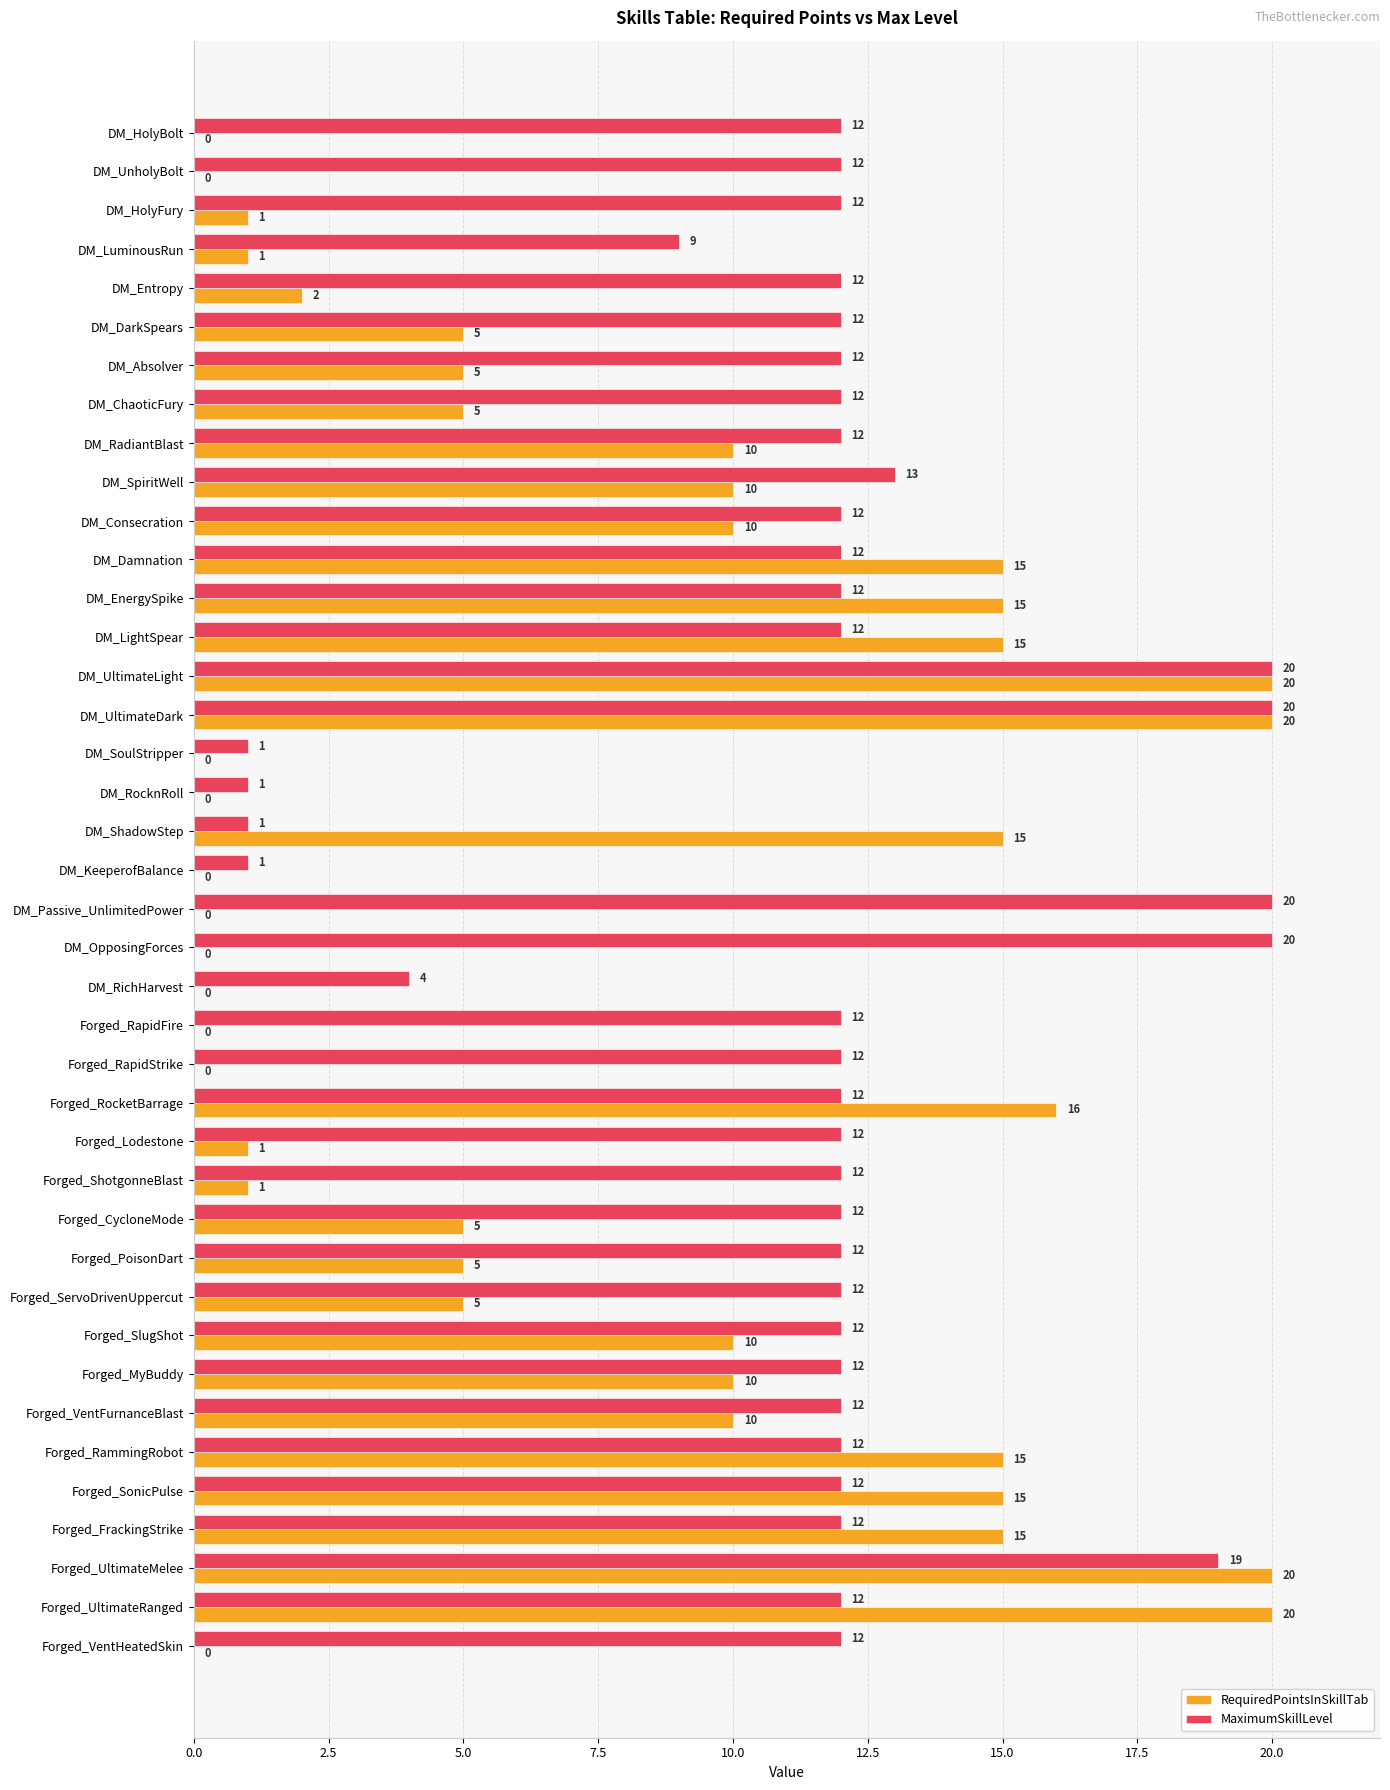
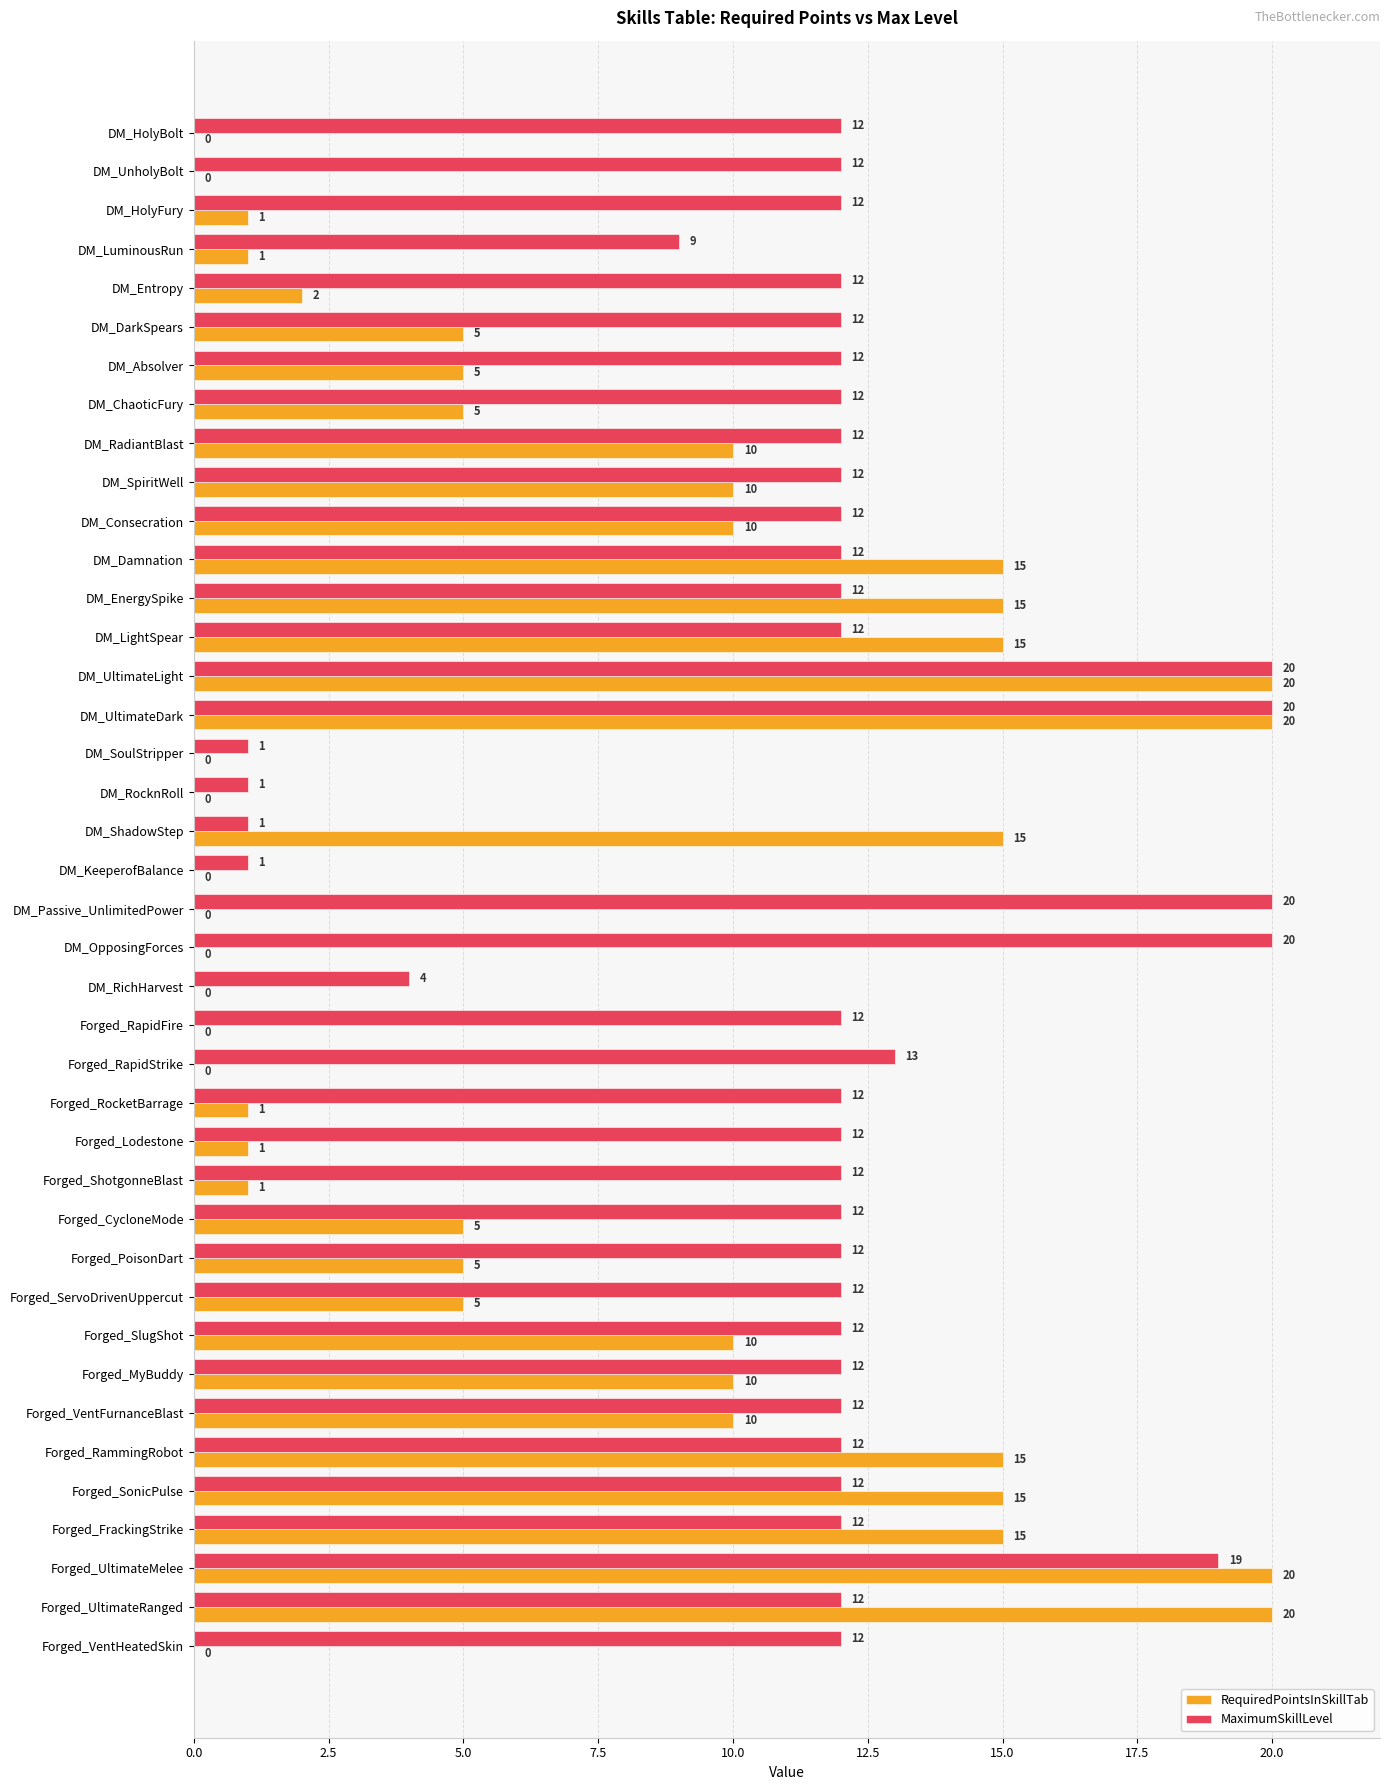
  {
    "RequiredPointsInSkillTab": {
      "DM_HolyBolt": 0,
      "DM_UnholyBolt": 0,
      "DM_HolyFury": 1,
      "DM_LuminousRun": 1,
      "DM_Entropy": 2,
      "DM_DarkSpears": 5,
      "DM_Absolver": 5,
      "DM_ChaoticFury": 5,
      "DM_RadiantBlast": 10,
      "DM_SpiritWell": 10,
      "DM_Consecration": 10,
      "DM_Damnation": 15,
      "DM_EnergySpike": 15,
      "DM_LightSpear": 15,
      "DM_UltimateLight": 20,
      "DM_UltimateDark": 20,
      "DM_SoulStripper": 0,
      "DM_RocknRoll": 0,
      "DM_ShadowStep": 15,
      "DM_KeeperofBalance": 0,
      "DM_Passive_UnlimitedPower": 0,
      "DM_OpposingForces": 0,
      "DM_RichHarvest": 0,
      "Forged_RapidFire": 0,
      "Forged_RapidStrike": 0,
-     "Forged_RocketBarrage": 16,
+     "Forged_RocketBarrage": 1,
      "Forged_Lodestone": 1,
      "Forged_ShotgonneBlast": 1,
      "Forged_CycloneMode": 5,
      "Forged_PoisonDart": 5,
      "Forged_ServoDrivenUppercut": 5,
      "Forged_SlugShot": 10,
      "Forged_MyBuddy": 10,
      "Forged_VentFurnanceBlast": 10,
      "Forged_RammingRobot": 15,
      "Forged_SonicPulse": 15,
      "Forged_FrackingStrike": 15,
      "Forged_UltimateMelee": 20,
      "Forged_UltimateRanged": 20,
      "Forged_VentHeatedSkin": 0
    },
    "MaximumSkillLevel": {
      "DM_HolyBolt": 12,
      "DM_UnholyBolt": 12,
      "DM_HolyFury": 12,
      "DM_LuminousRun": 9,
      "DM_Entropy": 12,
      "DM_DarkSpears": 12,
      "DM_Absolver": 12,
      "DM_ChaoticFury": 12,
      "DM_RadiantBlast": 12,
-     "DM_SpiritWell": 13,
+     "DM_SpiritWell": 12,
      "DM_Consecration": 12,
      "DM_Damnation": 12,
      "DM_EnergySpike": 12,
      "DM_LightSpear": 12,
      "DM_UltimateLight": 20,
      "DM_UltimateDark": 20,
      "DM_SoulStripper": 1,
      "DM_RocknRoll": 1,
      "DM_ShadowStep": 1,
      "DM_KeeperofBalance": 1,
      "DM_Passive_UnlimitedPower": 20,
      "DM_OpposingForces": 20,
      "DM_RichHarvest": 4,
      "Forged_RapidFire": 12,
-     "Forged_RapidStrike": 12,
+     "Forged_RapidStrike": 13,
      "Forged_RocketBarrage": 12,
      "Forged_Lodestone": 12,
      "Forged_ShotgonneBlast": 12,
      "Forged_CycloneMode": 12,
      "Forged_PoisonDart": 12,
      "Forged_ServoDrivenUppercut": 12,
      "Forged_SlugShot": 12,
      "Forged_MyBuddy": 12,
      "Forged_VentFurnanceBlast": 12,
      "Forged_RammingRobot": 12,
      "Forged_SonicPulse": 12,
      "Forged_FrackingStrike": 12,
      "Forged_UltimateMelee": 19,
      "Forged_UltimateRanged": 12,
      "Forged_VentHeatedSkin": 12
    }
  }
